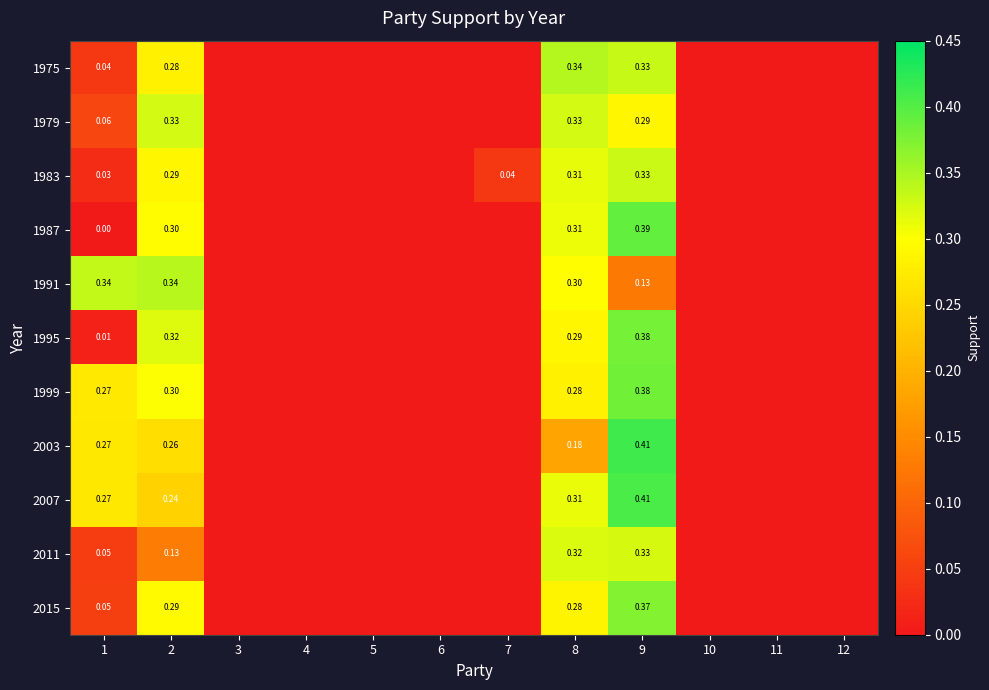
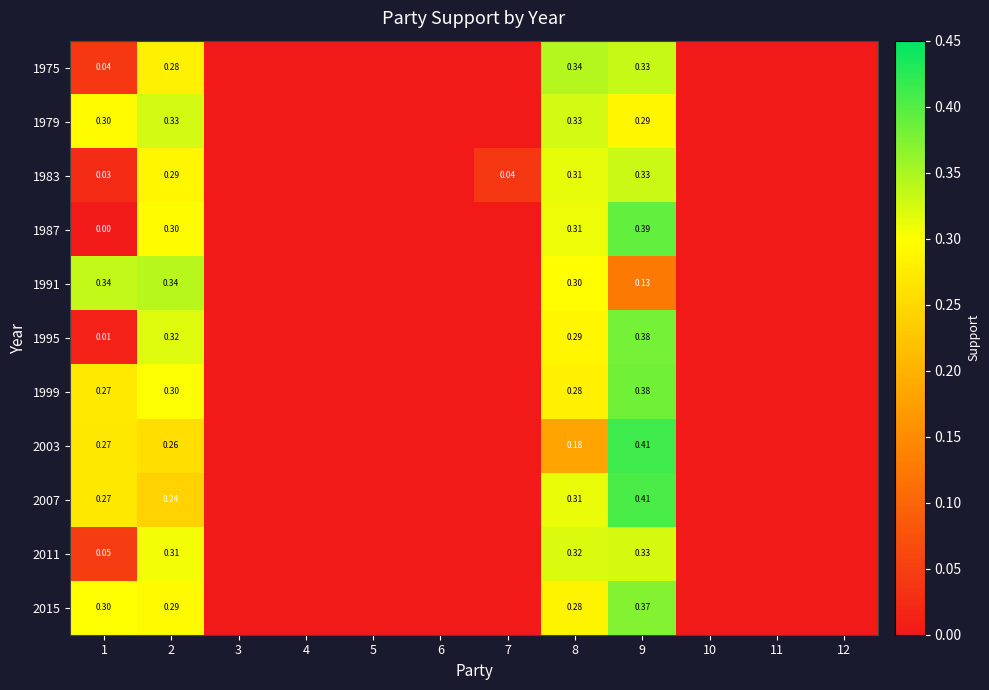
  {
    "1975": {
      "1": 0.04,
      "2": 0.28,
      "8": 0.34,
      "9": 0.33
    },
    "1979": {
-     "1": 0.06,
+     "1": 0.30,
      "2": 0.33,
      "8": 0.33,
      "9": 0.29
    },
    "1983": {
      "1": 0.03,
      "2": 0.29,
      "7": 0.04,
      "8": 0.31,
      "9": 0.33
    },
    "1987": {
      "1": 0.00,
      "2": 0.30,
      "8": 0.31,
      "9": 0.39
    },
    "1991": {
      "1": 0.34,
      "2": 0.34,
      "8": 0.30,
      "9": 0.13
    },
    "1995": {
      "1": 0.01,
      "2": 0.32,
      "8": 0.29,
      "9": 0.38
    },
    "1999": {
      "1": 0.27,
      "2": 0.30,
      "8": 0.28,
      "9": 0.38
    },
    "2003": {
      "1": 0.27,
      "2": 0.26,
      "8": 0.18,
      "9": 0.41
    },
    "2007": {
      "1": 0.27,
      "2": 0.24,
      "8": 0.31,
      "9": 0.41
    },
    "2011": {
      "1": 0.05,
-     "2": 0.13,
+     "2": 0.31,
      "8": 0.32,
      "9": 0.33
    },
    "2015": {
-     "1": 0.05,
+     "1": 0.30,
      "2": 0.29,
      "8": 0.28,
      "9": 0.37
    }
  }
